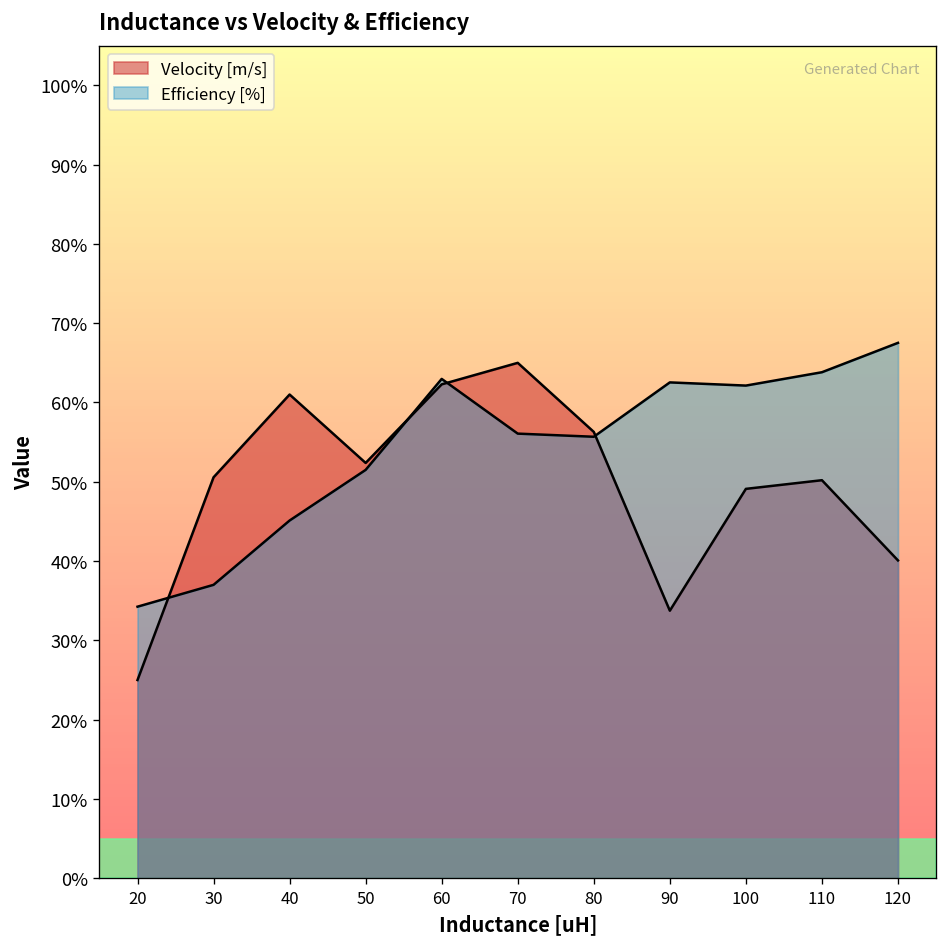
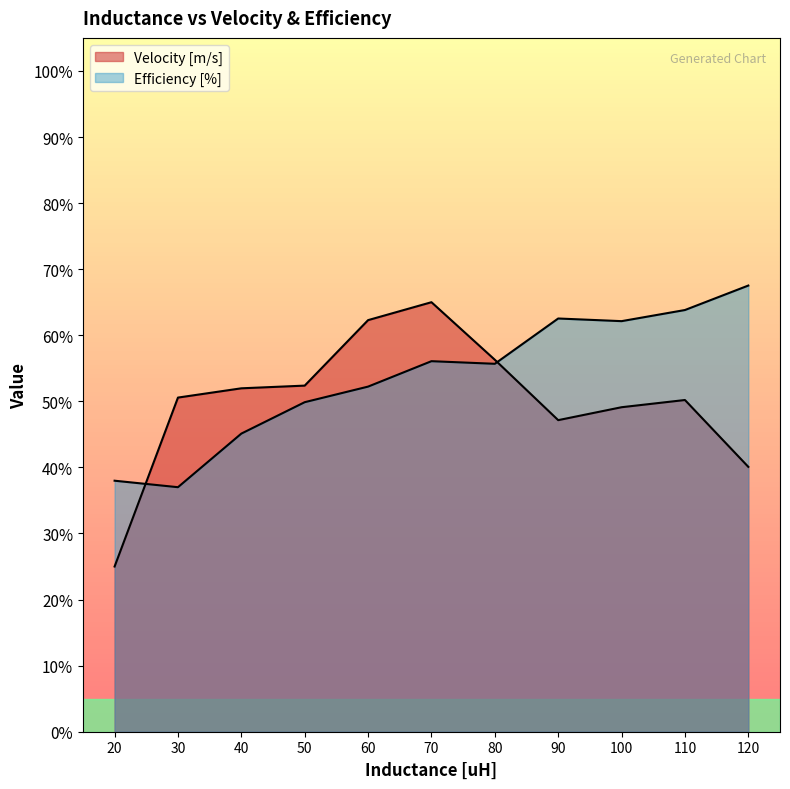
  {
    "Velocity [m/s]": {
      "20": "25%",
      "30": "51%",
-     "40": "61%",
+     "40": "52%",
      "50": "52%",
      "60": "62%",
      "70": "65%",
      "80": "56%",
-     "90": "34%",
+     "90": "47%",
      "100": "49%",
      "110": "50%",
      "120": "40%"
    },
    "Efficiency [%]": {
-     "20": "34%",
+     "20": "38%",
      "30": "37%",
      "40": "45%",
-     "50": "52%",
-     "60": "63%",
+     "50": "50%",
+     "60": "52%",
      "70": "56%",
      "80": "56%",
      "90": "63%",
      "100": "62%",
      "110": "64%",
      "120": "68%"
    }
  }
